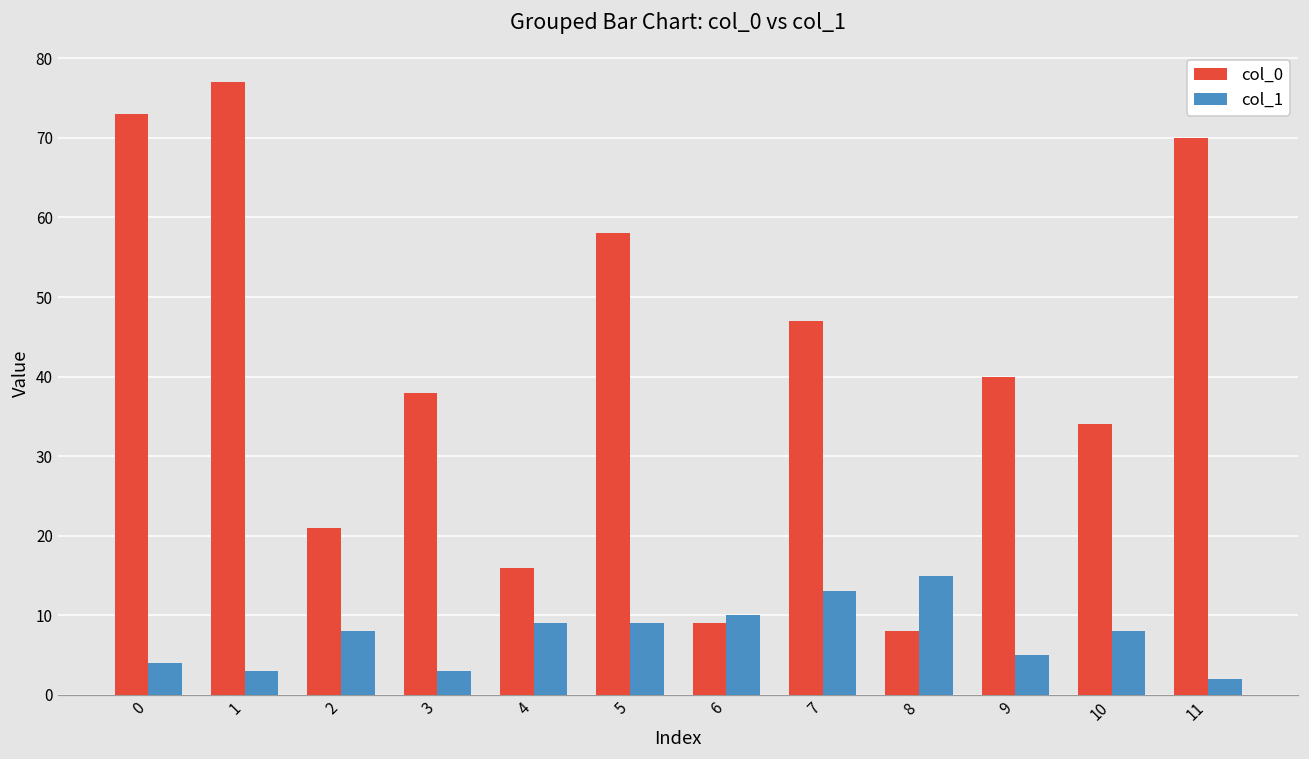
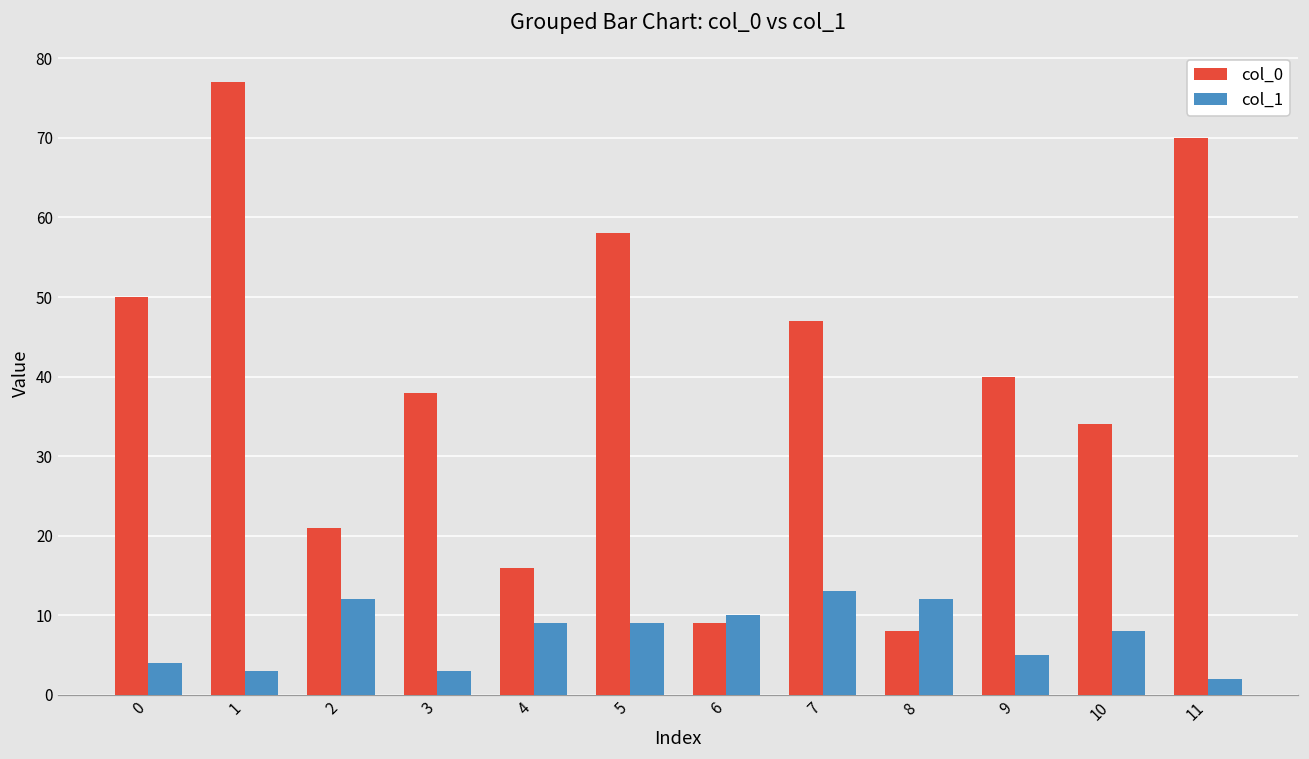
  {
    "col_0": {
-     "0": 73,
+     "0": 50,
      "1": 77,
      "2": 21,
      "3": 38,
      "4": 16,
      "5": 58,
      "6": 9,
      "7": 47,
      "8": 8,
      "9": 40,
      "10": 34,
      "11": 70
    },
    "col_1": {
      "0": 4,
      "1": 3,
-     "2": 8,
+     "2": 12,
      "3": 3,
      "4": 9,
      "5": 9,
      "6": 10,
      "7": 13,
-     "8": 15,
+     "8": 12,
      "9": 5,
      "10": 8,
      "11": 2
    }
  }
